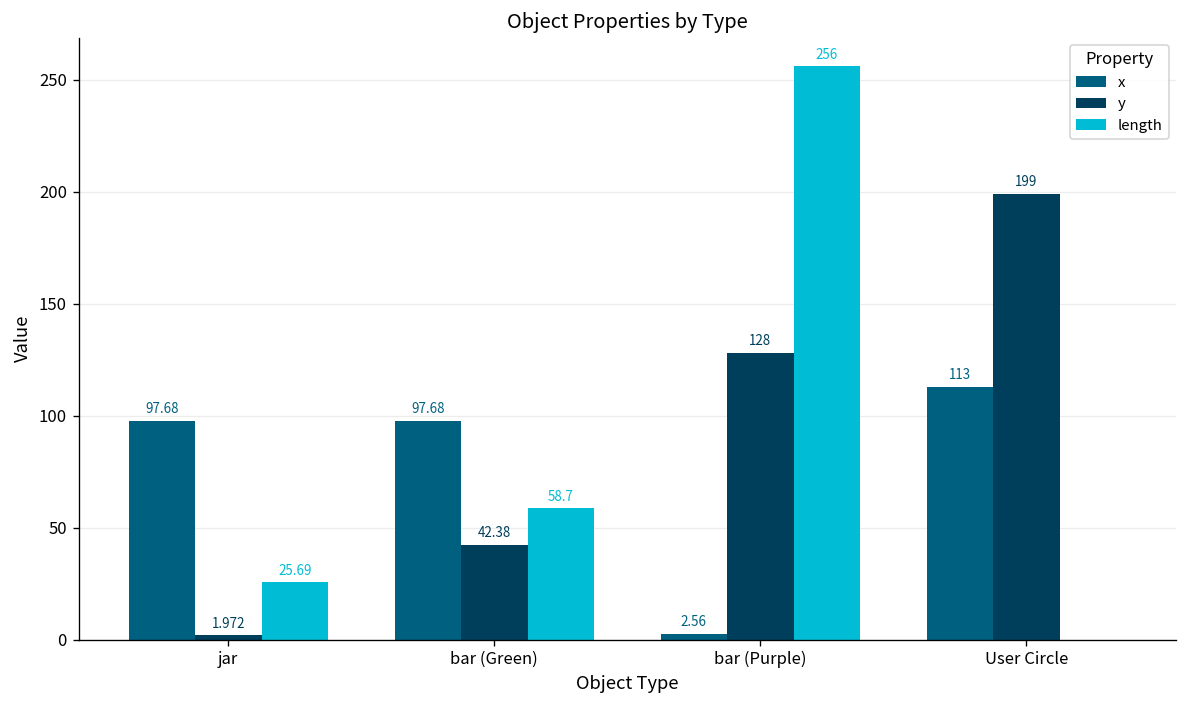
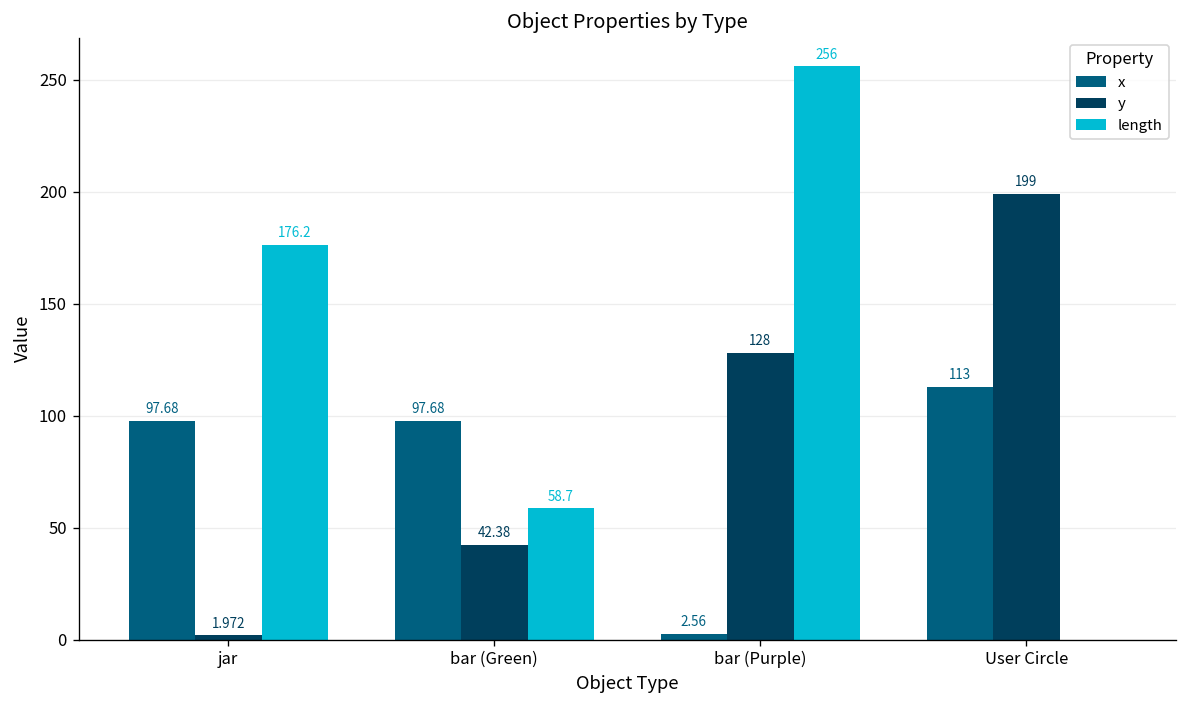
  {
    "length": {
-     "jar": 25.69,
+     "jar": 176.2,
      "bar (Green)": 58.7,
      "bar (Purple)": 256
    }
  }
